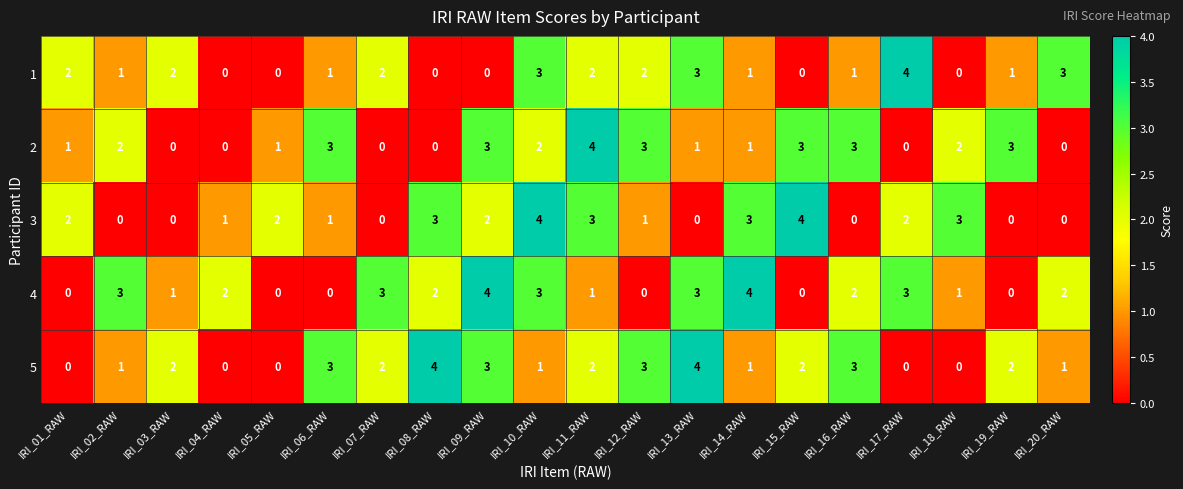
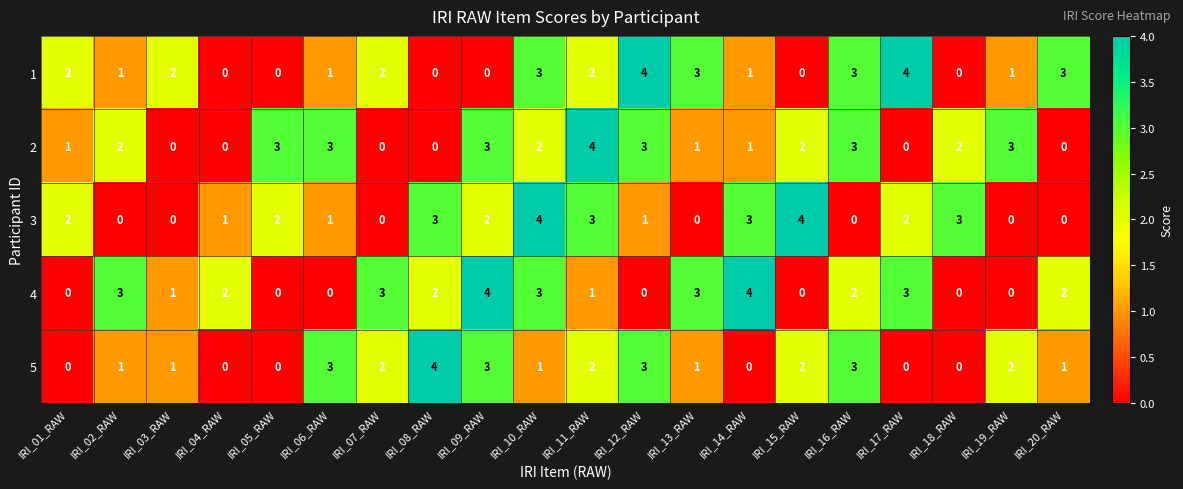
  {
    "1": {
      "IRI_01_RAW": 2,
      "IRI_02_RAW": 1,
      "IRI_03_RAW": 2,
      "IRI_04_RAW": 0,
      "IRI_05_RAW": 0,
      "IRI_06_RAW": 1,
      "IRI_07_RAW": 2,
      "IRI_08_RAW": 0,
      "IRI_09_RAW": 0,
      "IRI_10_RAW": 3,
      "IRI_11_RAW": 2,
-     "IRI_12_RAW": 2,
+     "IRI_12_RAW": 4,
      "IRI_13_RAW": 3,
      "IRI_14_RAW": 1,
      "IRI_15_RAW": 0,
-     "IRI_16_RAW": 1,
+     "IRI_16_RAW": 3,
      "IRI_17_RAW": 4,
      "IRI_18_RAW": 0,
      "IRI_19_RAW": 1,
      "IRI_20_RAW": 3
    },
    "2": {
      "IRI_01_RAW": 1,
      "IRI_02_RAW": 2,
      "IRI_03_RAW": 0,
      "IRI_04_RAW": 0,
-     "IRI_05_RAW": 1,
+     "IRI_05_RAW": 3,
      "IRI_06_RAW": 3,
      "IRI_07_RAW": 0,
      "IRI_08_RAW": 0,
      "IRI_09_RAW": 3,
      "IRI_10_RAW": 2,
      "IRI_11_RAW": 4,
      "IRI_12_RAW": 3,
      "IRI_13_RAW": 1,
      "IRI_14_RAW": 1,
-     "IRI_15_RAW": 3,
+     "IRI_15_RAW": 2,
      "IRI_16_RAW": 3,
      "IRI_17_RAW": 0,
      "IRI_18_RAW": 2,
      "IRI_19_RAW": 3,
      "IRI_20_RAW": 0
    },
    "3": {
      "IRI_01_RAW": 2,
      "IRI_02_RAW": 0,
      "IRI_03_RAW": 0,
      "IRI_04_RAW": 1,
      "IRI_05_RAW": 2,
      "IRI_06_RAW": 1,
      "IRI_07_RAW": 0,
      "IRI_08_RAW": 3,
      "IRI_09_RAW": 2,
      "IRI_10_RAW": 4,
      "IRI_11_RAW": 3,
      "IRI_12_RAW": 1,
      "IRI_13_RAW": 0,
      "IRI_14_RAW": 3,
      "IRI_15_RAW": 4,
      "IRI_16_RAW": 0,
      "IRI_17_RAW": 2,
      "IRI_18_RAW": 3,
      "IRI_19_RAW": 0,
      "IRI_20_RAW": 0
    },
    "4": {
      "IRI_01_RAW": 0,
      "IRI_02_RAW": 3,
      "IRI_03_RAW": 1,
      "IRI_04_RAW": 2,
      "IRI_05_RAW": 0,
      "IRI_06_RAW": 0,
      "IRI_07_RAW": 3,
      "IRI_08_RAW": 2,
      "IRI_09_RAW": 4,
      "IRI_10_RAW": 3,
      "IRI_11_RAW": 1,
      "IRI_12_RAW": 0,
      "IRI_13_RAW": 3,
      "IRI_14_RAW": 4,
      "IRI_15_RAW": 0,
      "IRI_16_RAW": 2,
      "IRI_17_RAW": 3,
-     "IRI_18_RAW": 1,
+     "IRI_18_RAW": 0,
      "IRI_19_RAW": 0,
      "IRI_20_RAW": 2
    },
    "5": {
      "IRI_01_RAW": 0,
      "IRI_02_RAW": 1,
-     "IRI_03_RAW": 2,
+     "IRI_03_RAW": 1,
      "IRI_04_RAW": 0,
      "IRI_05_RAW": 0,
      "IRI_06_RAW": 3,
      "IRI_07_RAW": 2,
      "IRI_08_RAW": 4,
      "IRI_09_RAW": 3,
      "IRI_10_RAW": 1,
      "IRI_11_RAW": 2,
      "IRI_12_RAW": 3,
-     "IRI_13_RAW": 4,
-     "IRI_14_RAW": 1,
+     "IRI_13_RAW": 1,
+     "IRI_14_RAW": 0,
      "IRI_15_RAW": 2,
      "IRI_16_RAW": 3,
      "IRI_17_RAW": 0,
      "IRI_18_RAW": 0,
      "IRI_19_RAW": 2,
      "IRI_20_RAW": 1
    }
  }
